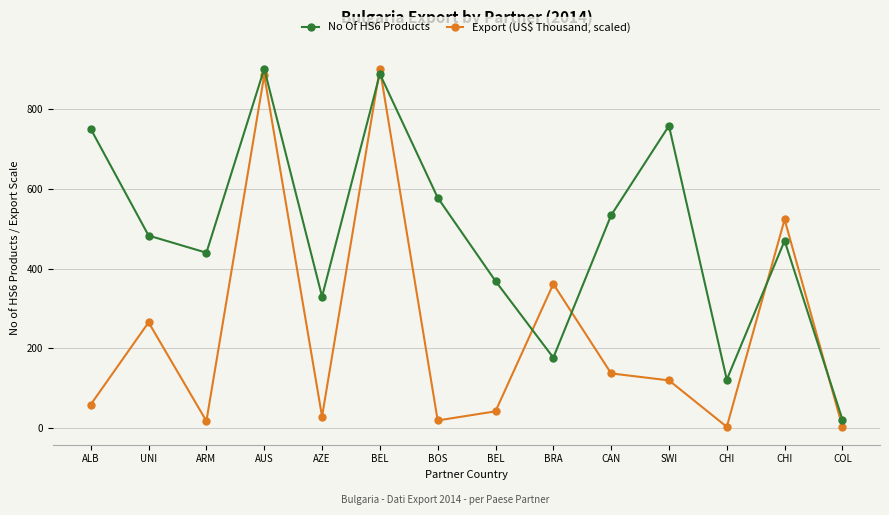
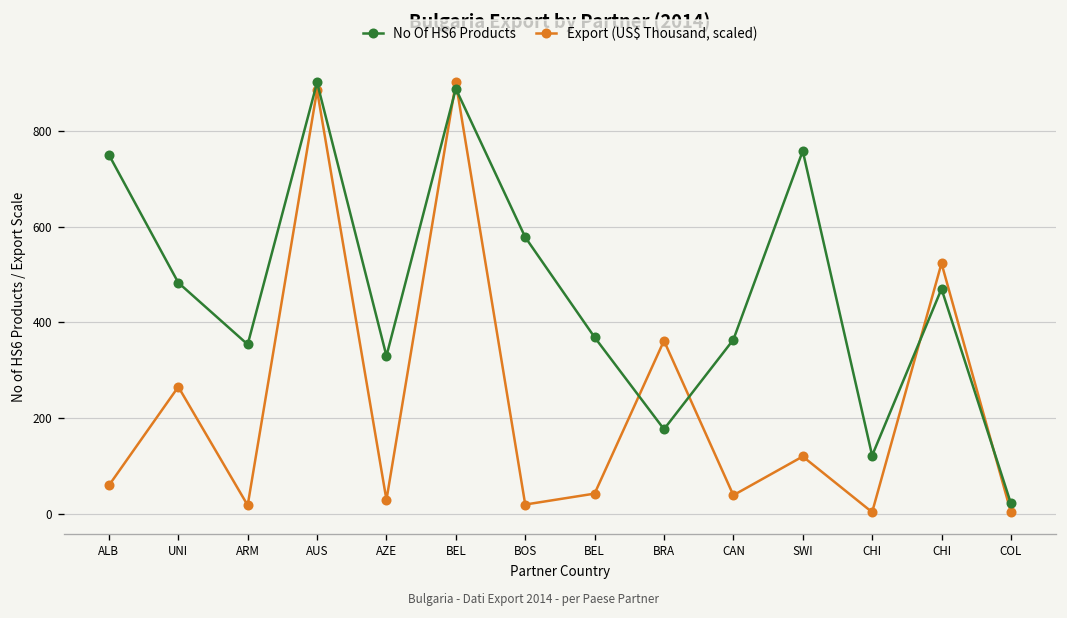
  {
    "Export (US$ Thousand, scaled)": {
      "ALB": 60,
      "UNI": 270,
      "ARM": 20,
      "AUS": 880,
      "AZE": 30,
      "BOS": 20,
      "BRA": 360,
-     "CAN": 140,
+     "CAN": 40,
      "SWI": 120,
      "COL": 0
    },
    "No Of HS6 Products": {
      "ALB": 750,
      "UNI": 480,
-     "ARM": 440,
+     "ARM": 350,
      "AUS": 900,
      "AZE": 330,
      "BOS": 580,
      "BRA": 180,
-     "CAN": 530,
+     "CAN": 360,
      "SWI": 760,
      "COL": 20
    }
  }
